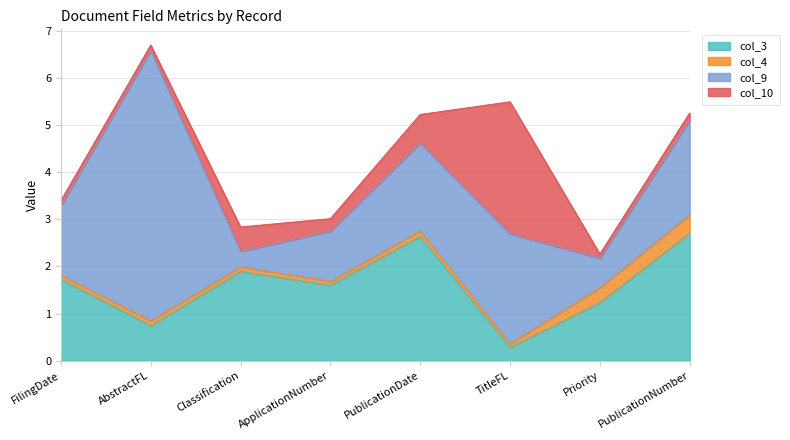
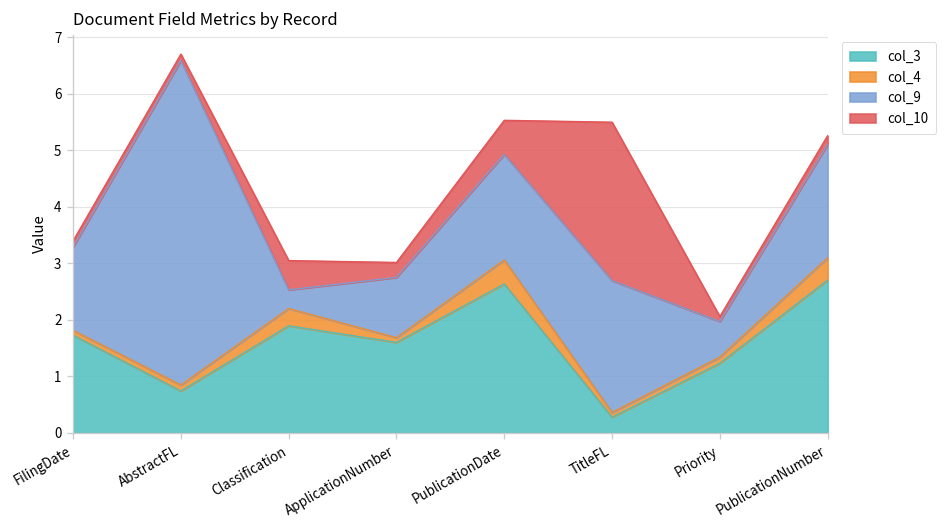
  {
    "col_4": {
      "FilingDate": 0.1,
      "AbstractFL": 0.1,
-     "Classification": 0.1,
+     "Classification": 0.3,
      "ApplicationNumber": 0.1,
-     "PublicationDate": 0.1,
+     "PublicationDate": 0.4,
      "TitleFL": 0.1,
-     "Priority": 0.3,
+     "Priority": 0.1,
      "PublicationNumber": 0.4
    },
    "col_10": {
      "FilingDate": 0.1,
      "AbstractFL": 0.1,
      "Classification": 0.5,
      "ApplicationNumber": 0.3,
      "PublicationDate": 0.6,
      "TitleFL": 2.8,
      "Priority": 0.1,
      "PublicationNumber": 0.2
    }
  }
